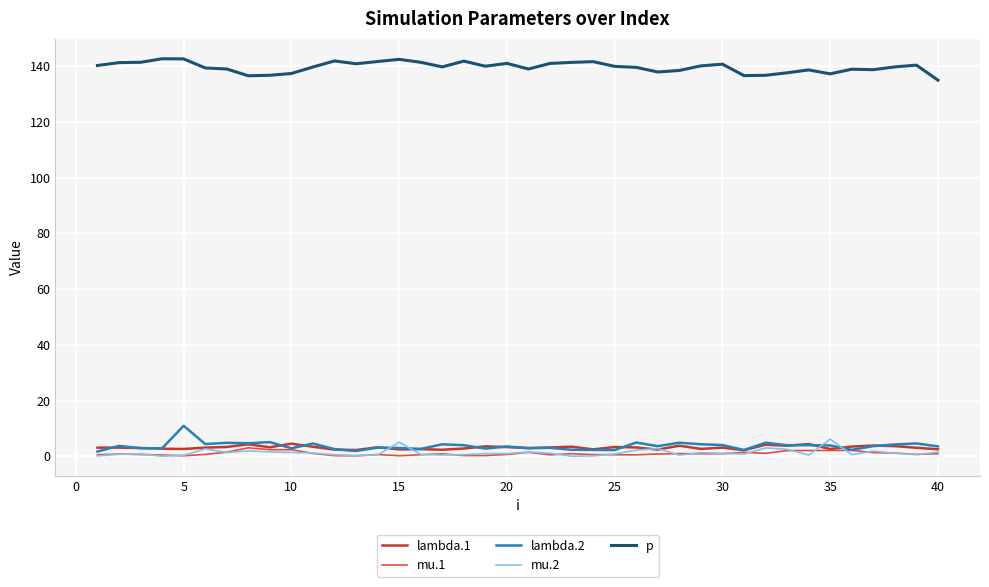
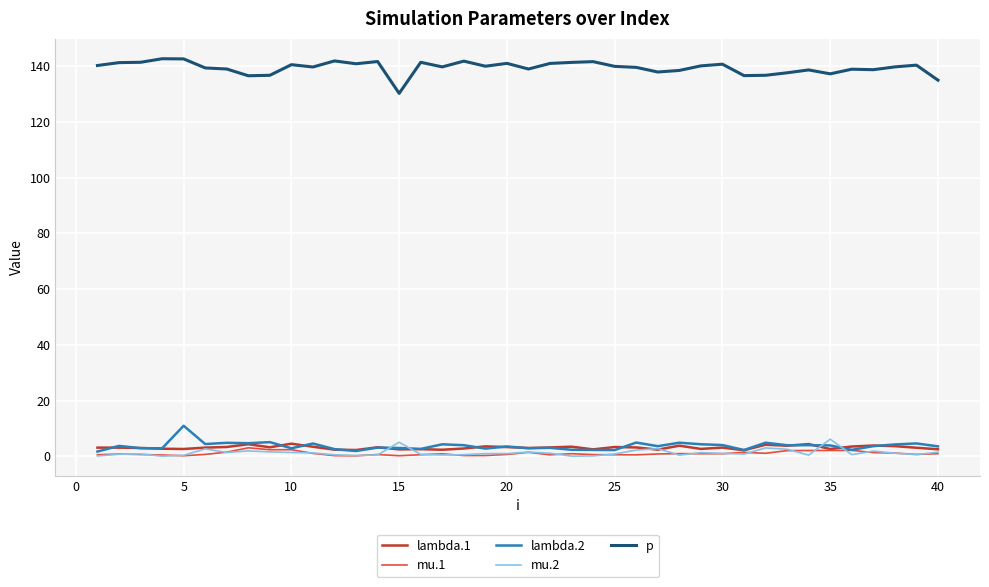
  {
    "lambda.2": {
      "5": 11,
      "25": 2,
      "35": 4,
      "40": 4
    },
    "mu.2": {
      "10": 1,
      "15": 5,
      "35": 6
    },
    "p": {
      "5": 143,
-     "10": 137,
-     "15": 142,
+     "10": 140,
+     "15": 130,
      "20": 141,
      "25": 140,
      "30": 141,
      "35": 137,
      "40": 135
    }
  }
